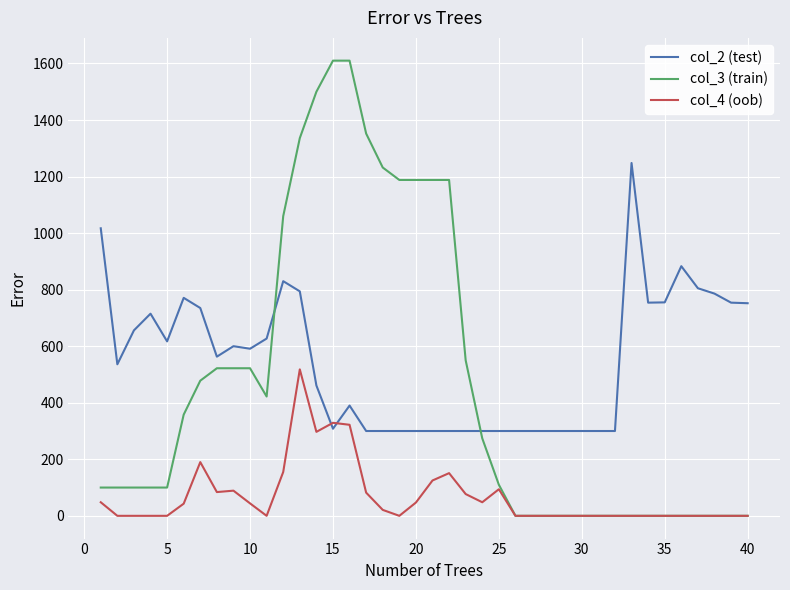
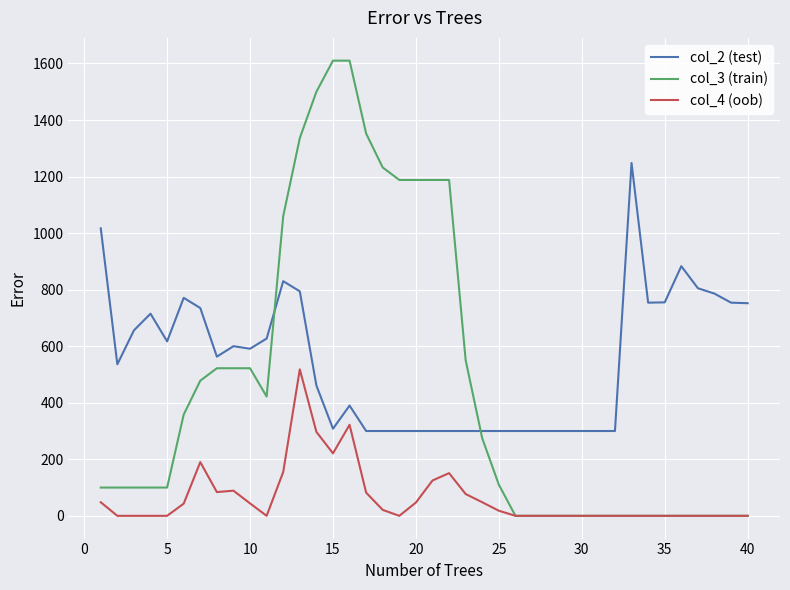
  {
    "col_2 (test)": {
      "5": 620,
      "10": 590,
      "15": 310,
      "20": 300,
      "25": 300,
      "30": 300,
      "35": 760,
      "40": 750
    },
    "col_3 (train)": {
      "5": 100,
      "10": 520,
      "15": 1610,
      "20": 1190,
      "25": 110
    },
    "col_4 (oob)": {
      "5": 0,
      "10": 40,
-     "15": 330,
+     "15": 220,
      "20": 50,
-     "25": 90
+     "25": 20
    }
  }
